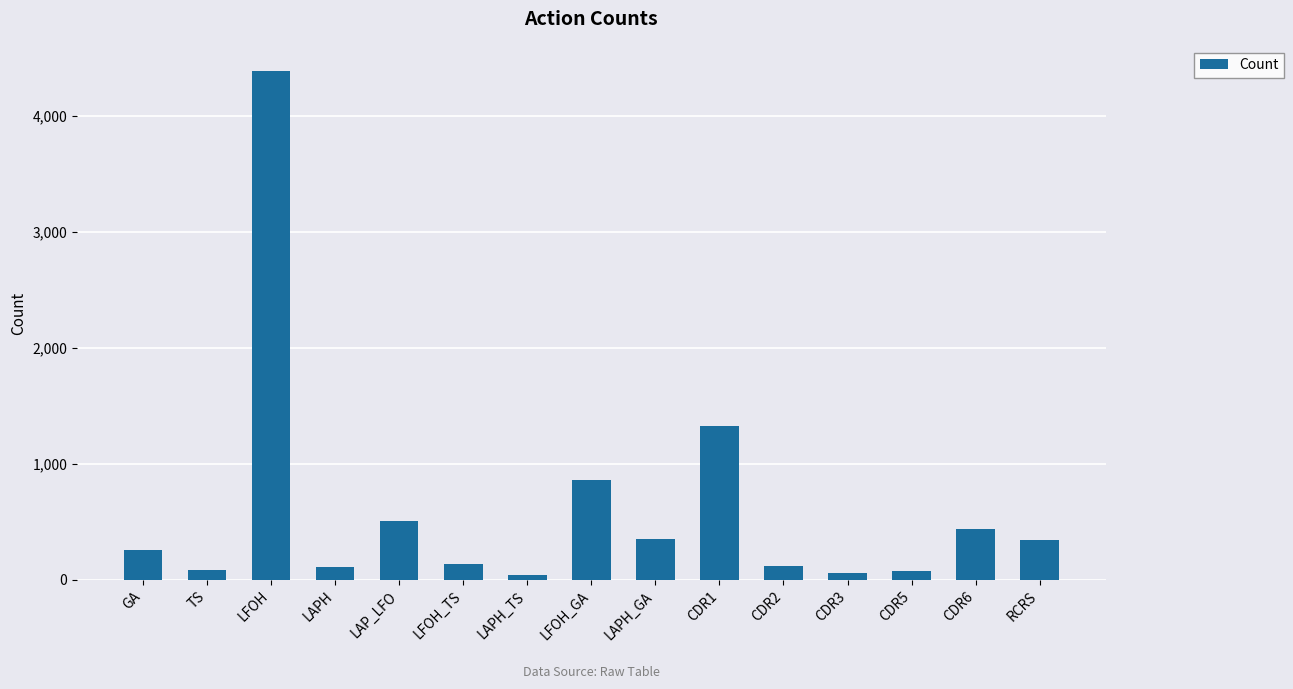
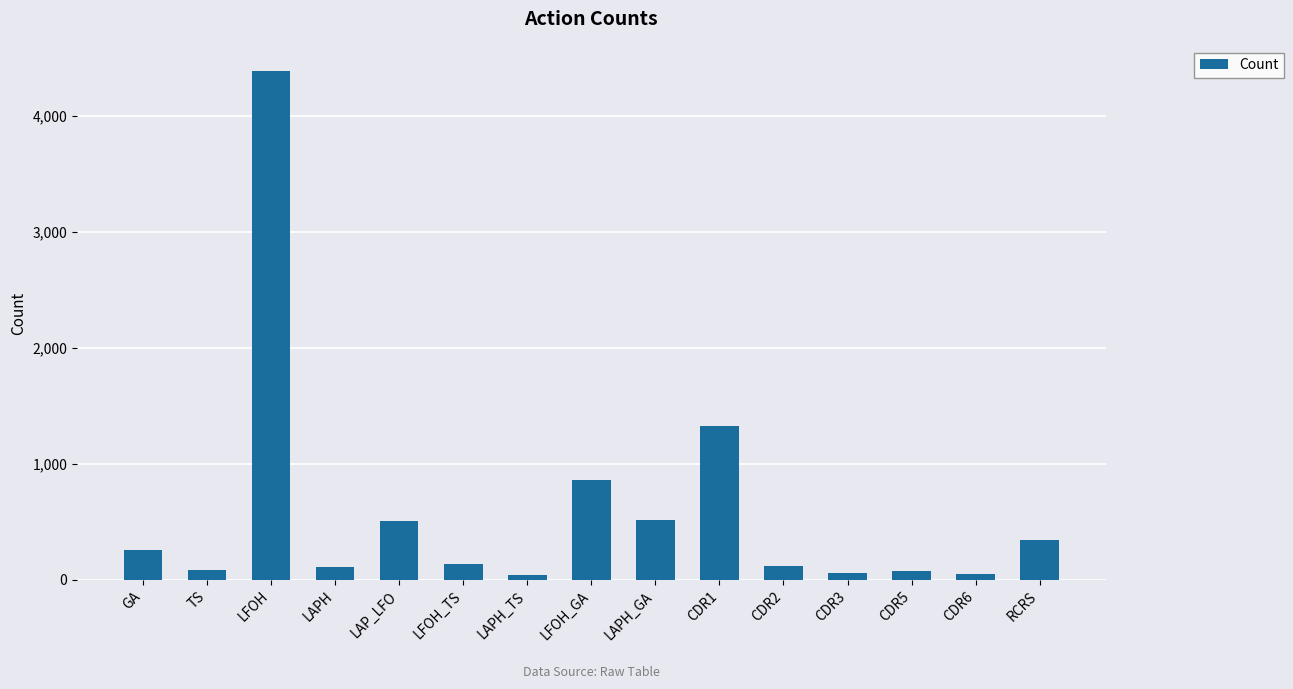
  {
    "GA": "250",
    "TS": "80",
    "LFOH": "4,380",
    "LAPH": "110",
    "LAP_LFO": "510",
    "LFOH_TS": "140",
    "LAPH_TS": "50",
    "LFOH_GA": "860",
-   "LAPH_GA": "360",
+   "LAPH_GA": "520",
    "CDR1": "1,330",
    "CDR2": "120",
    "CDR3": "60",
    "CDR5": "70",
-   "CDR6": "440",
+   "CDR6": "50",
    "RCRS": "340"
  }
